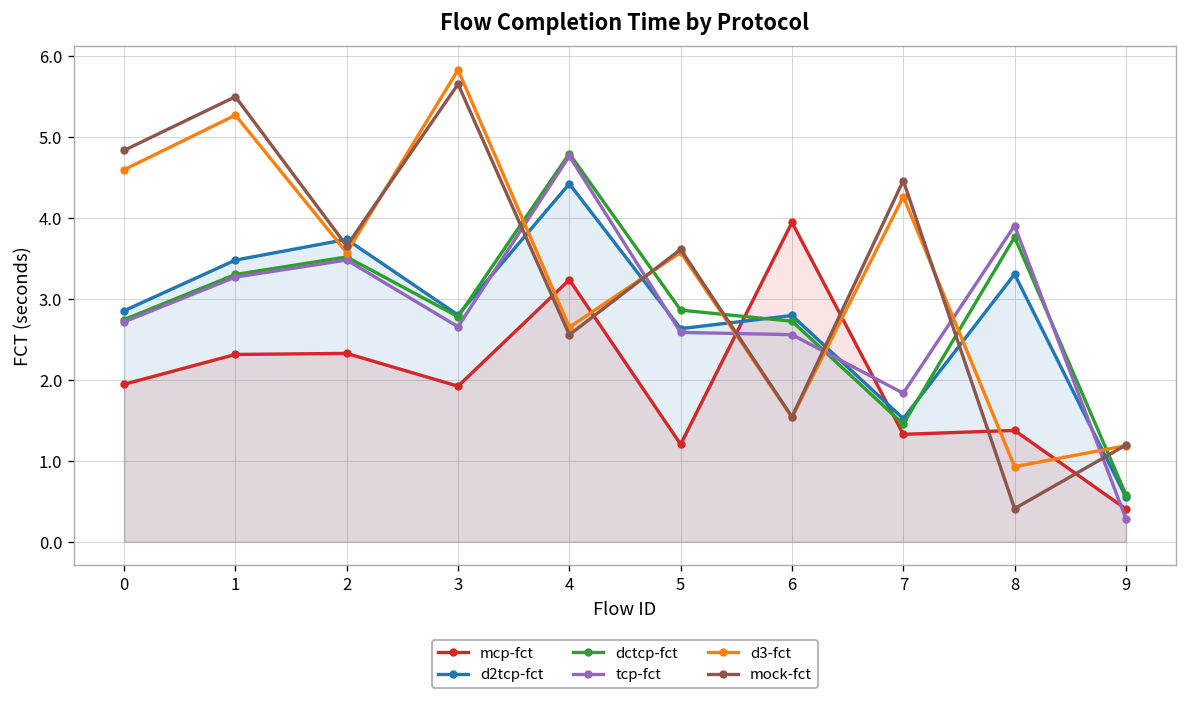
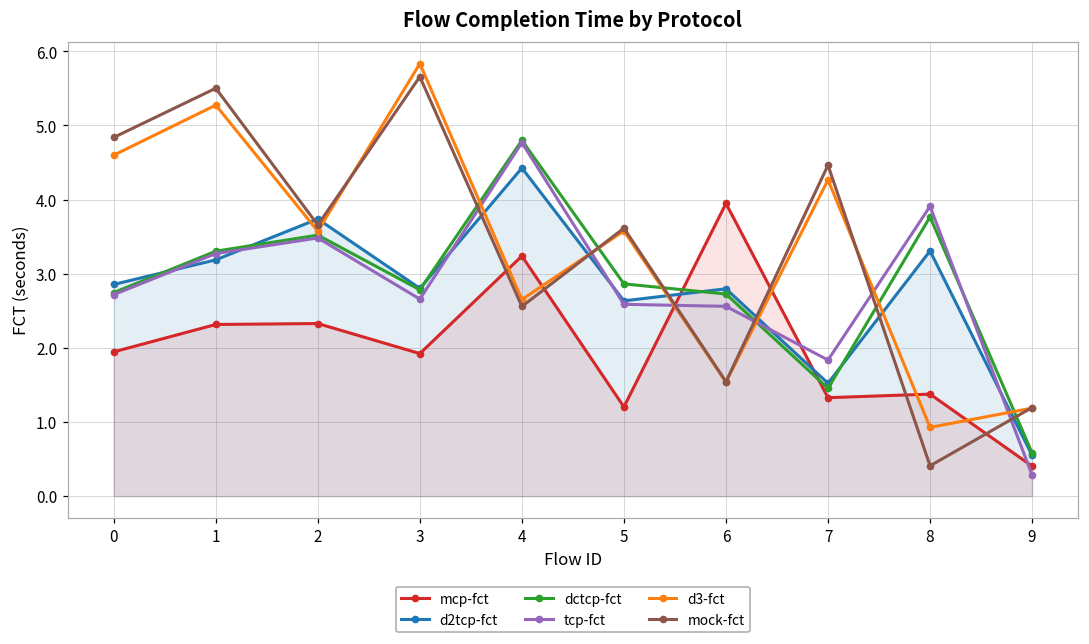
  {
    "mcp-fct": {
      "0": 1.9,
      "1": 2.3,
      "2": 2.3,
      "3": 1.9,
      "4": 3.2,
      "5": 1.2,
      "6": 3.9,
      "7": 1.3,
      "8": 1.4,
      "9": 0.4
    },
    "d2tcp-fct": {
      "0": 2.9,
-     "1": 3.5,
+     "1": 3.2,
      "2": 3.7,
      "4": 4.4,
      "5": 2.6,
      "6": 2.8,
      "7": 1.5,
      "8": 3.3
    },
    "dctcp-fct": {
      "5": 2.9,
      "6": 2.7,
      "7": 1.5,
      "8": 3.8
    },
    "tcp-fct": {
      "3": 2.7,
      "5": 2.6,
      "6": 2.6,
      "7": 1.8,
      "8": 3.9,
      "9": 0.3
    },
    "d3-fct": {
      "0": 4.6,
      "1": 5.3,
      "2": 3.6,
      "3": 5.8,
      "4": 2.7,
      "5": 3.6,
      "7": 4.3,
      "8": 0.9
    },
    "mock-fct": {
      "0": 4.8,
      "1": 5.5,
      "2": 3.7,
      "3": 5.7,
      "4": 2.6,
      "5": 3.6,
      "7": 4.5,
      "8": 0.4
    }
  }
